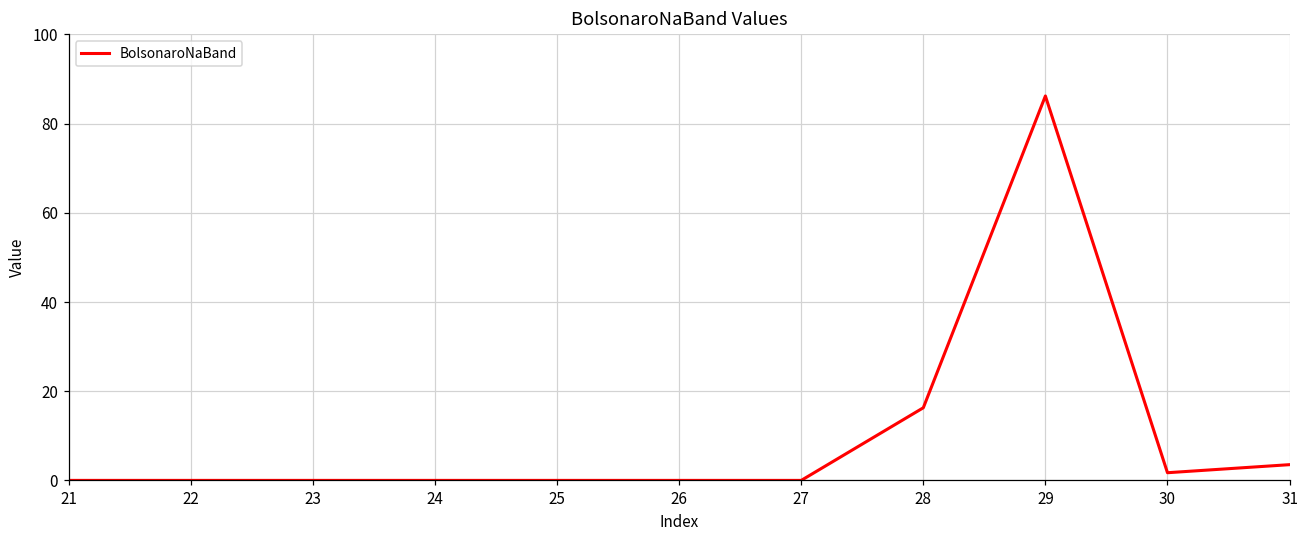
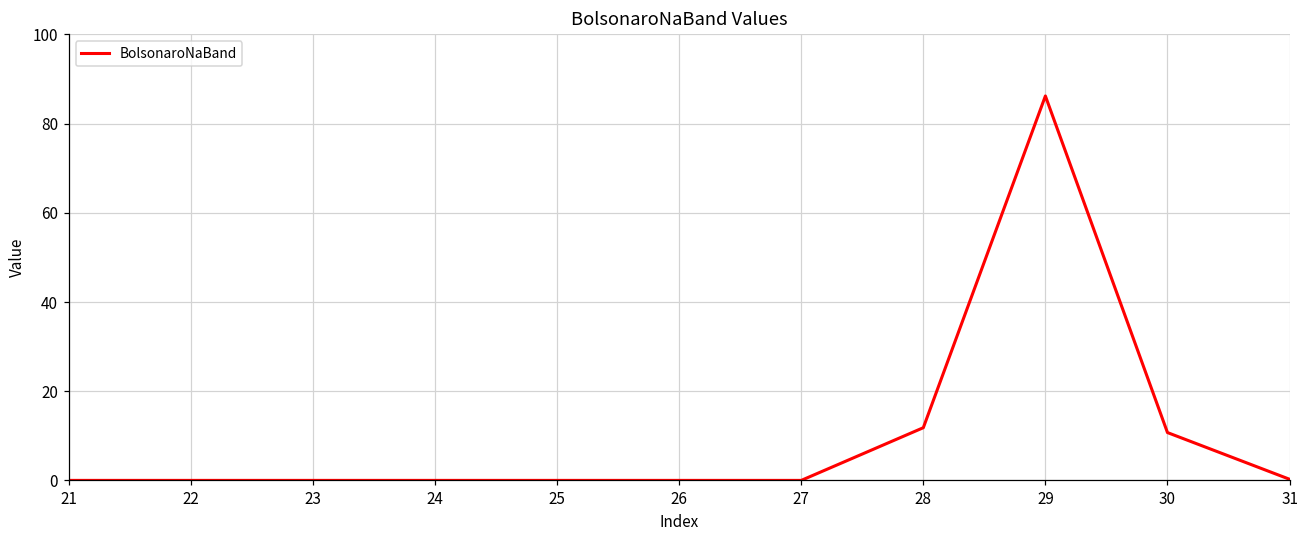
  {
    "21": 0,
    "22": 0,
    "23": 0,
    "24": 0,
    "25": 0,
    "26": 0,
    "27": 0,
-   "28": 16,
+   "28": 12,
    "29": 86,
-   "30": 2,
-   "31": 4
+   "30": 11,
+   "31": 0
  }
